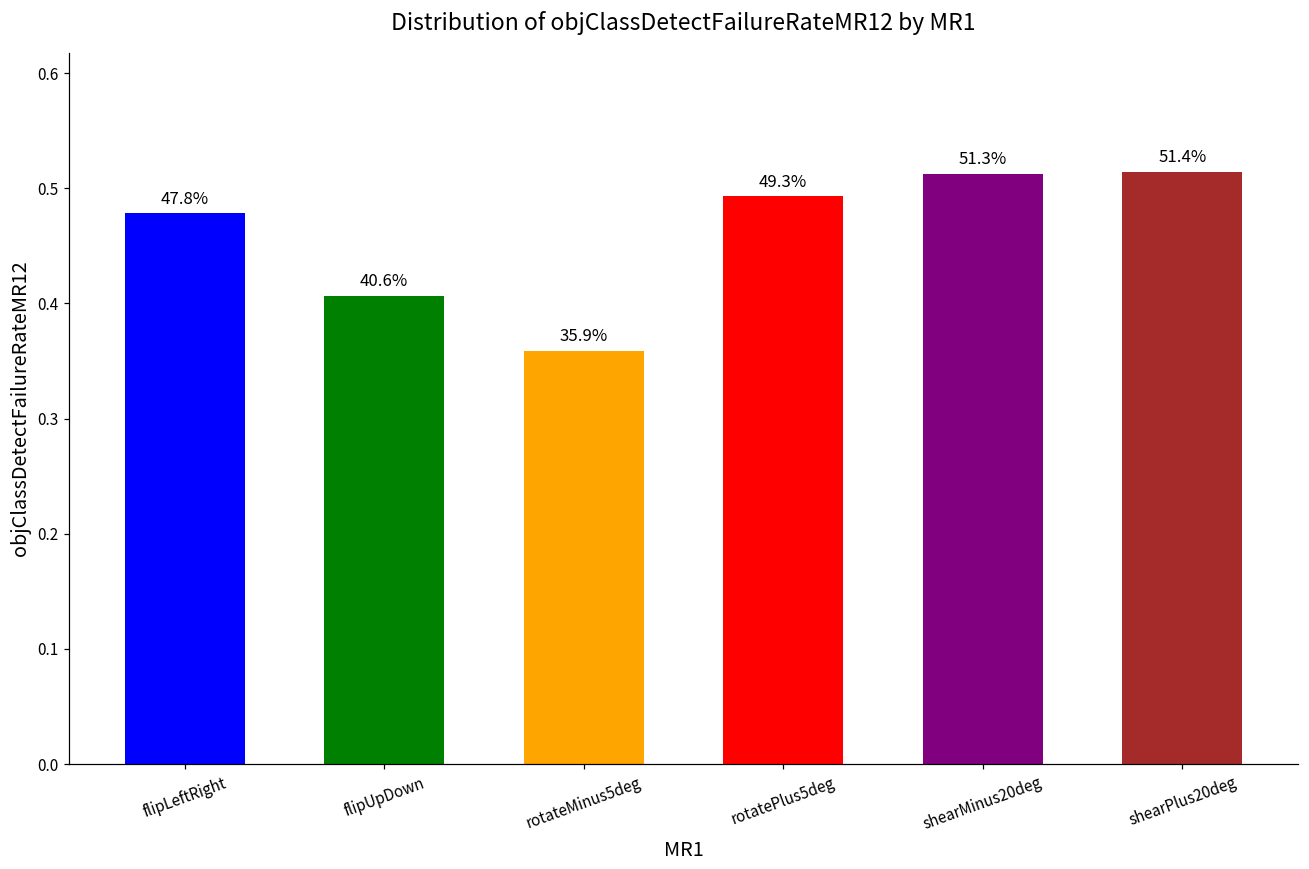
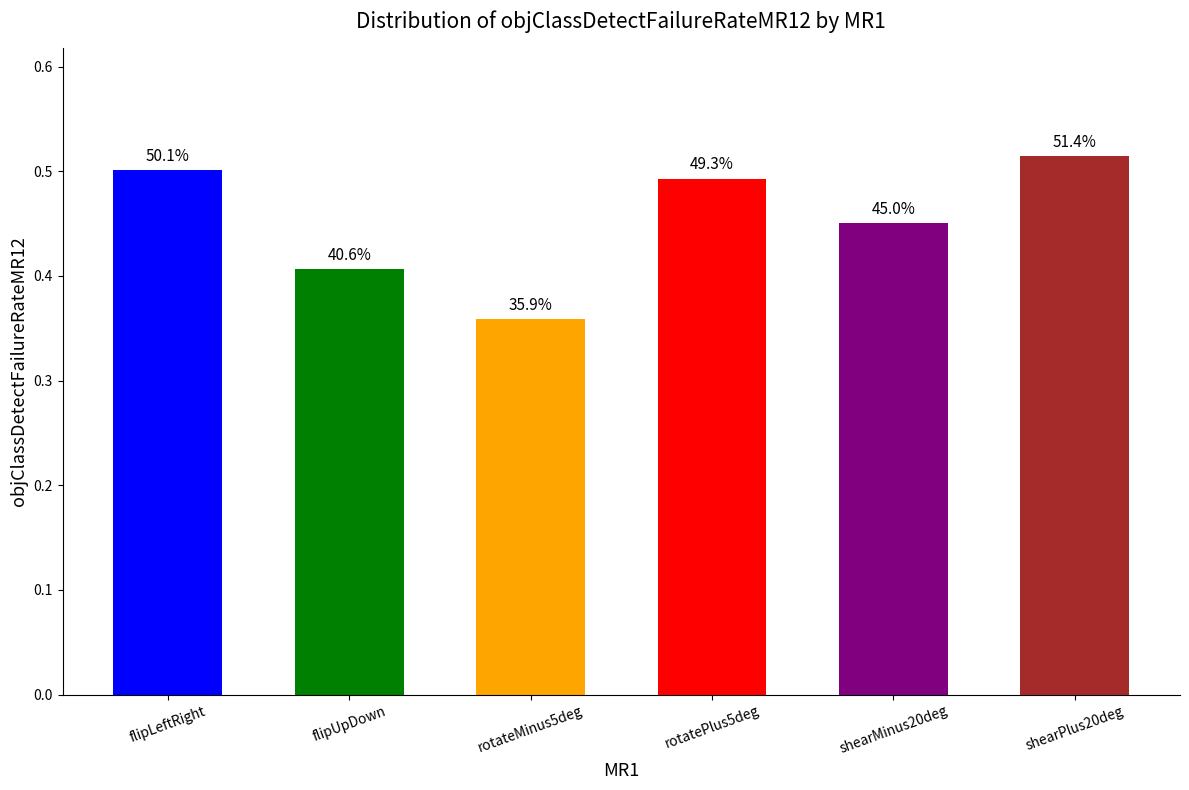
  {
-   "flipLeftRight": "47.8%",
+   "flipLeftRight": "50.1%",
    "flipUpDown": "40.6%",
    "rotateMinus5deg": "35.9%",
    "rotatePlus5deg": "49.3%",
-   "shearMinus20deg": "51.3%",
+   "shearMinus20deg": "45.0%",
    "shearPlus20deg": "51.4%"
  }
